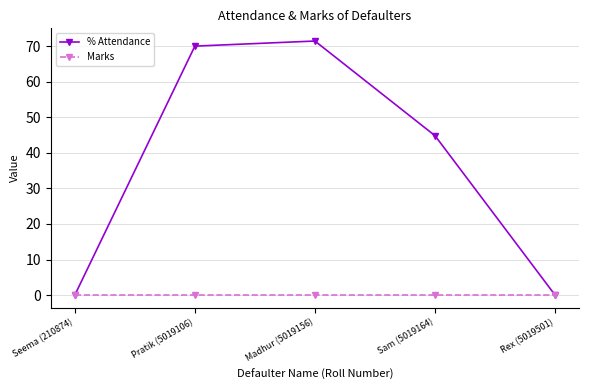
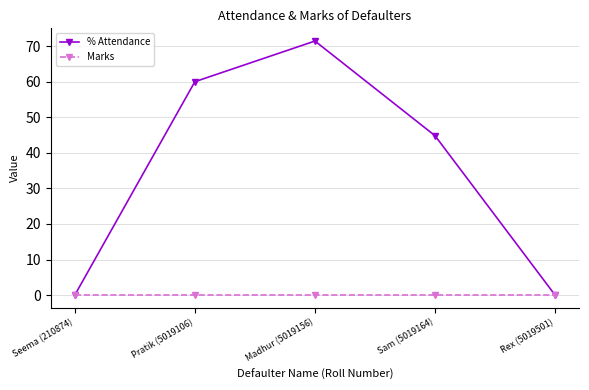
  {
    "% Attendance": {
-     "Pratik (5019106)": 70,
+     "Pratik (5019106)": 60,
      "Madhur (5019156)": 71,
      "Sam (5019164)": 45
    },
    "Marks": {
      "Pratik (5019106)": 0,
      "Madhur (5019156)": 0,
      "Sam (5019164)": 0
    }
  }
